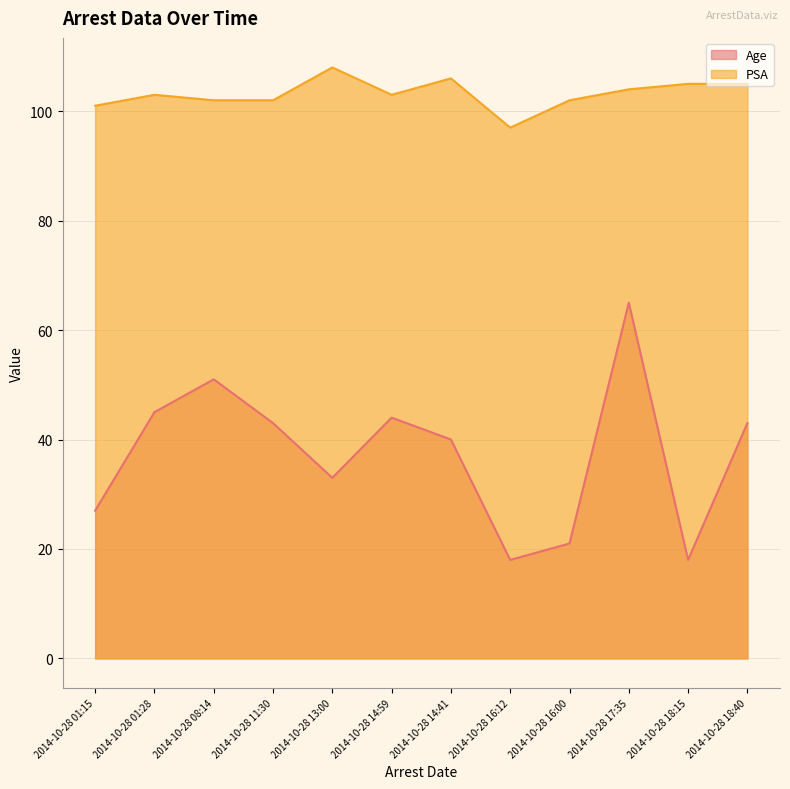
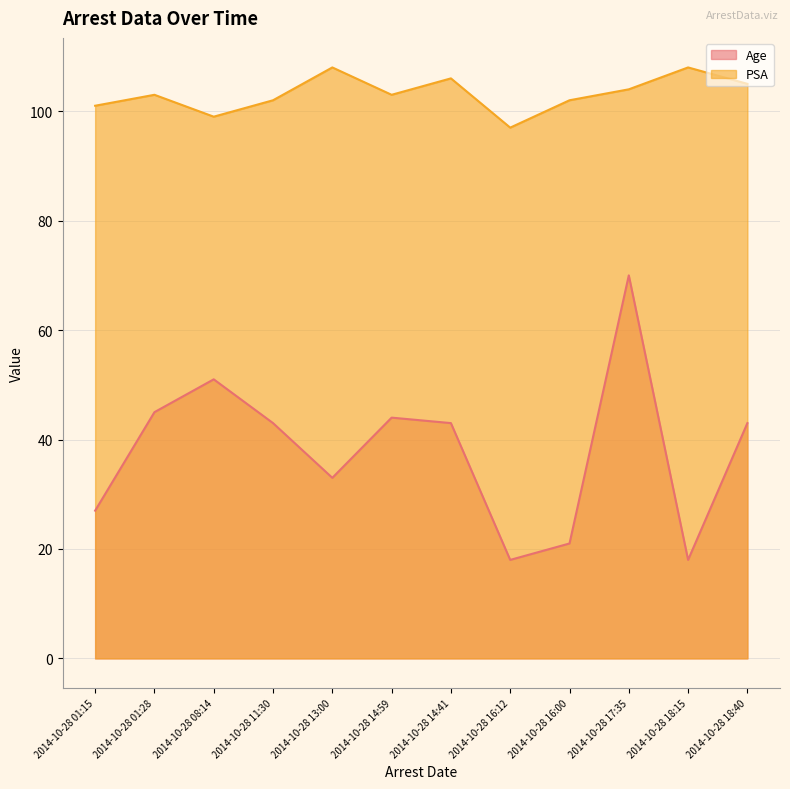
  {
    "Age": {
      "2014-10-28 01:15": 27,
      "2014-10-28 01:28": 45,
      "2014-10-28 08:14": 51,
      "2014-10-28 11:30": 43,
      "2014-10-28 13:00": 33,
      "2014-10-28 14:59": 44,
-     "2014-10-28 14:41": 40,
+     "2014-10-28 14:41": 43,
      "2014-10-28 16:12": 18,
      "2014-10-28 16:00": 21,
-     "2014-10-28 17:35": 65,
+     "2014-10-28 17:35": 70,
      "2014-10-28 18:15": 18,
      "2014-10-28 18:40": 43
    },
    "PSA": {
      "2014-10-28 01:15": 101,
      "2014-10-28 01:28": 103,
-     "2014-10-28 08:14": 102,
+     "2014-10-28 08:14": 99,
      "2014-10-28 11:30": 102,
      "2014-10-28 13:00": 108,
      "2014-10-28 14:59": 103,
      "2014-10-28 14:41": 106,
      "2014-10-28 16:12": 97,
      "2014-10-28 16:00": 102,
      "2014-10-28 17:35": 104,
-     "2014-10-28 18:15": 105
+     "2014-10-28 18:15": 108
    }
  }
